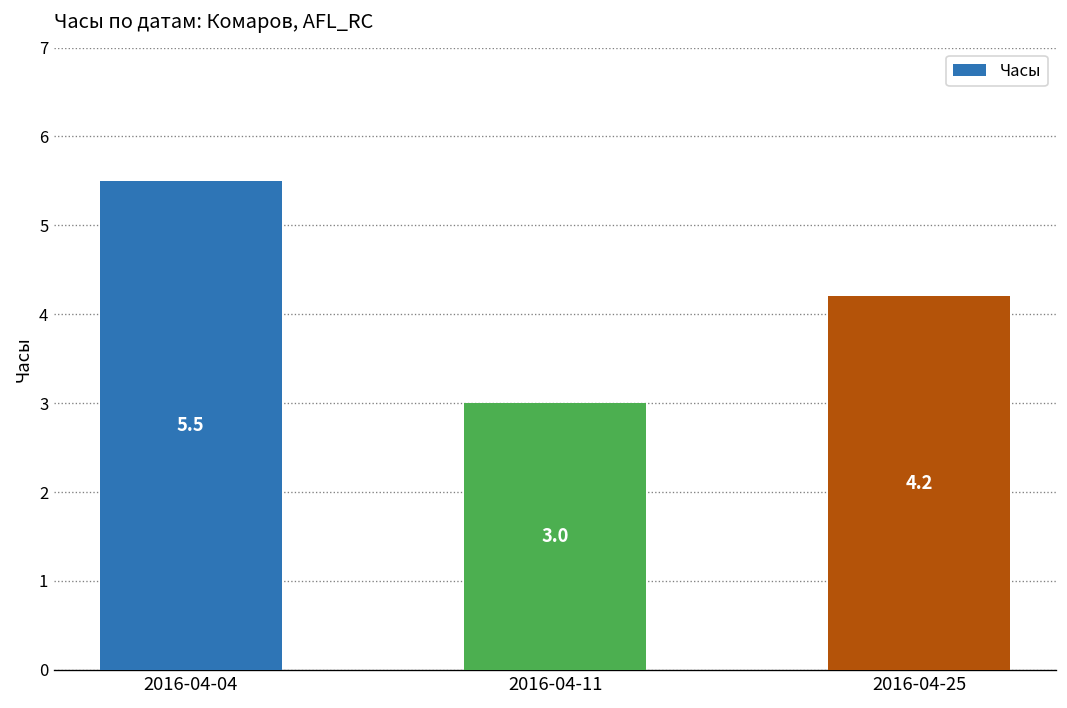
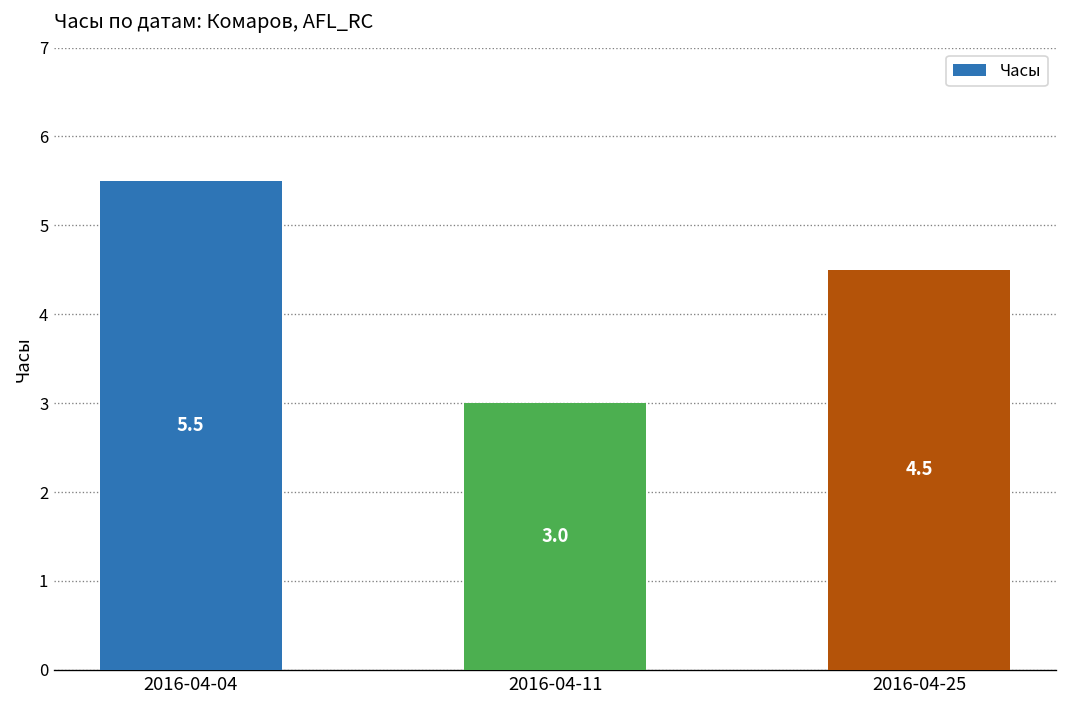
  {
    "2016-04-04": 5.5,
    "2016-04-11": 3.0,
-   "2016-04-25": 4.2
+   "2016-04-25": 4.5
  }
